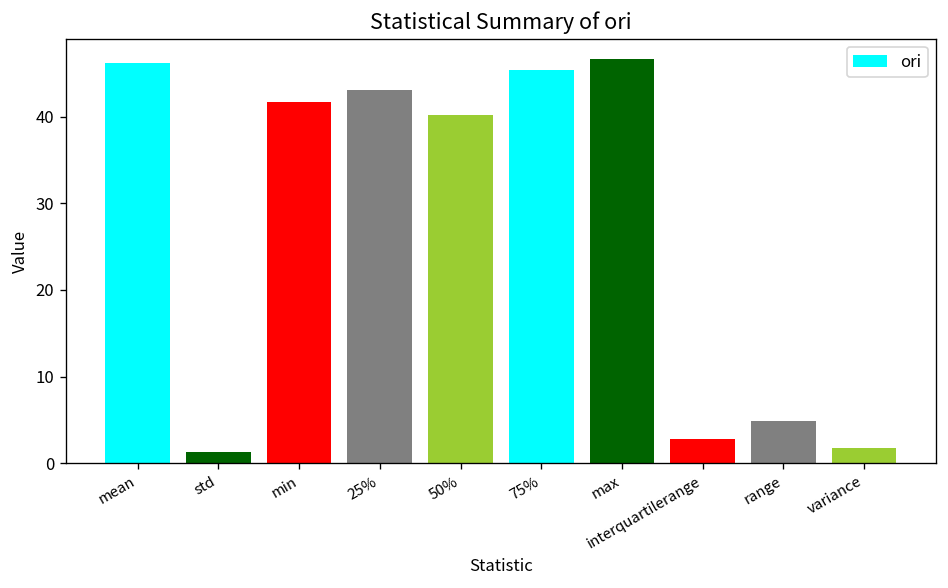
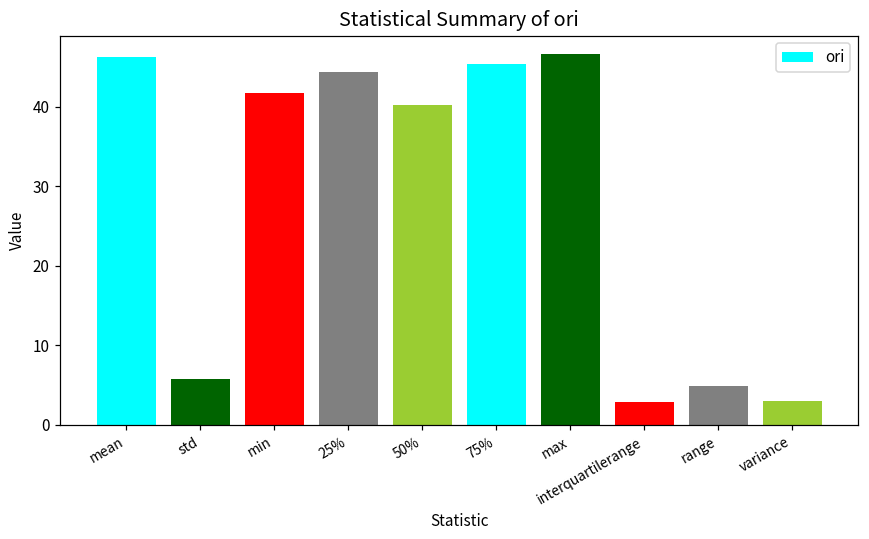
  {
    "mean": 46,
-   "std": 1,
+   "std": 6,
    "min": 42,
-   "25%": 43,
+   "25%": 44,
    "50%": 40,
    "75%": 45,
    "max": 47,
    "interquartilerange": 3,
    "range": 5,
-   "variance": 2
+   "variance": 3
  }
